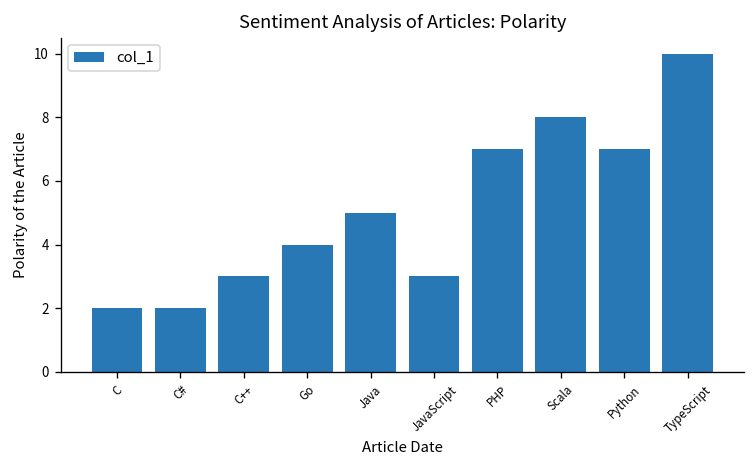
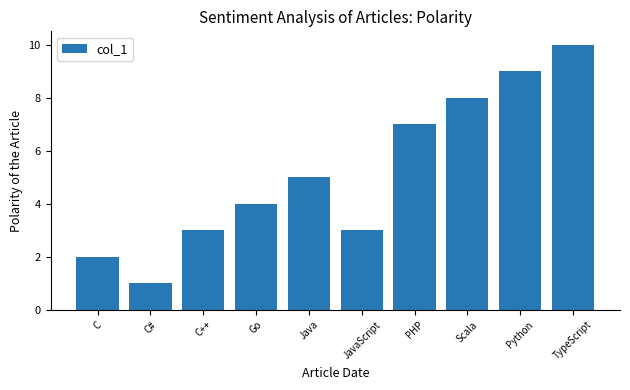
  {
    "C": 2,
-   "C#": 2,
+   "C#": 1,
    "C++": 3,
    "Go": 4,
    "Java": 5,
    "JavaScript": 3,
    "PHP": 7,
    "Scala": 8,
-   "Python": 7,
+   "Python": 9,
    "TypeScript": 10
  }
